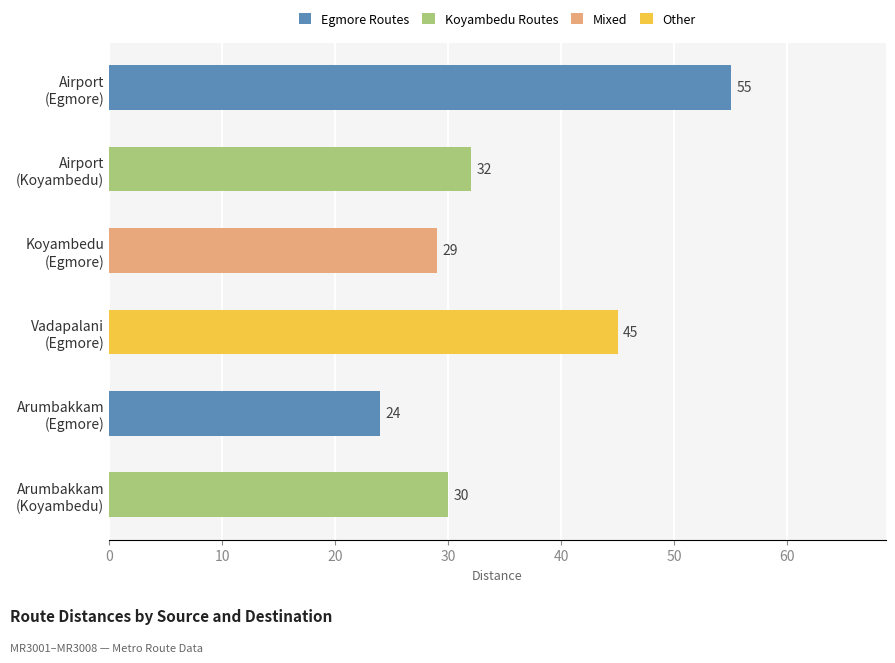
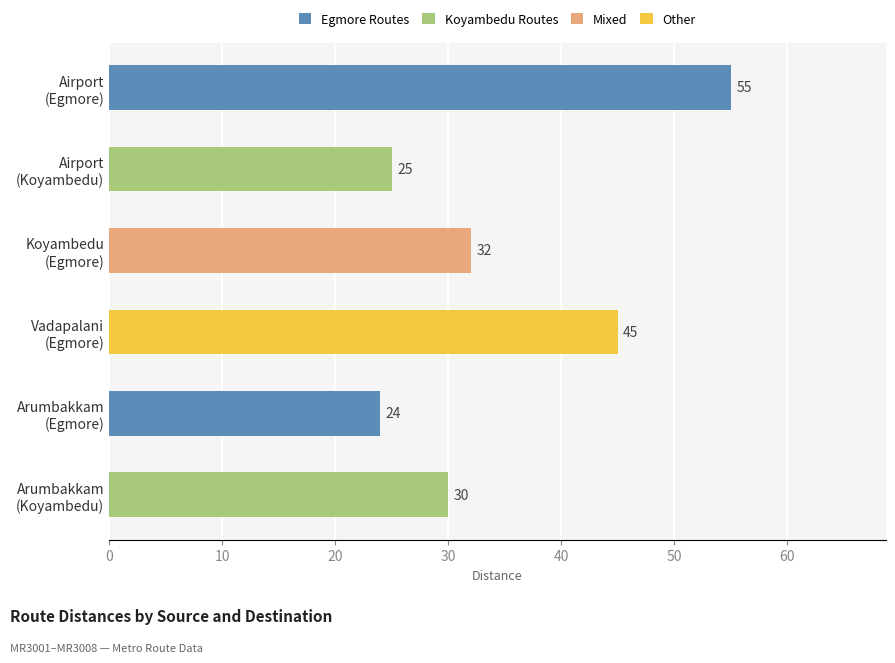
  {
    "Airport (Egmore)": 55,
-   "Airport (Koyambedu)": 32,
-   "Koyambedu (Egmore)": 29,
+   "Airport (Koyambedu)": 25,
+   "Koyambedu (Egmore)": 32,
    "Vadapalani (Egmore)": 45,
    "Arumbakkam (Egmore)": 24,
    "Arumbakkam (Koyambedu)": 30
  }
